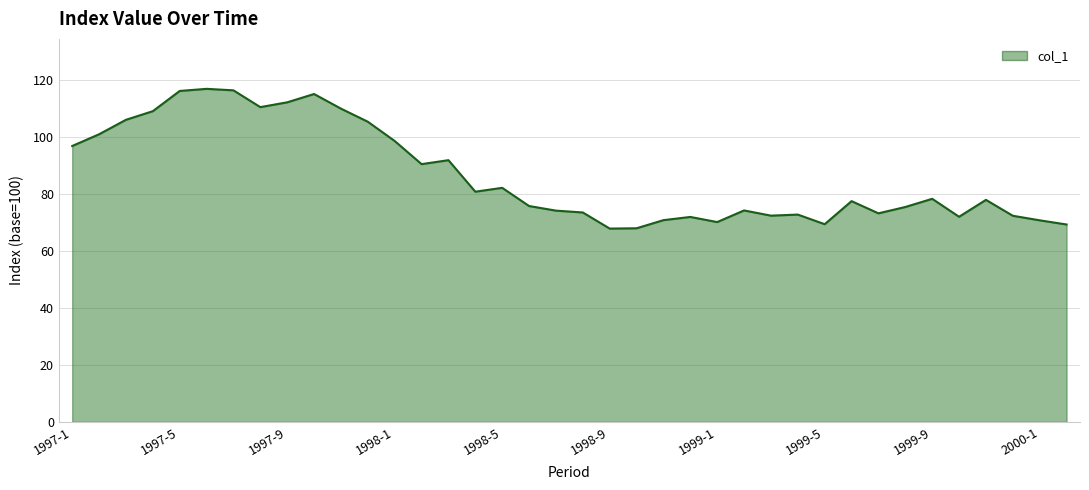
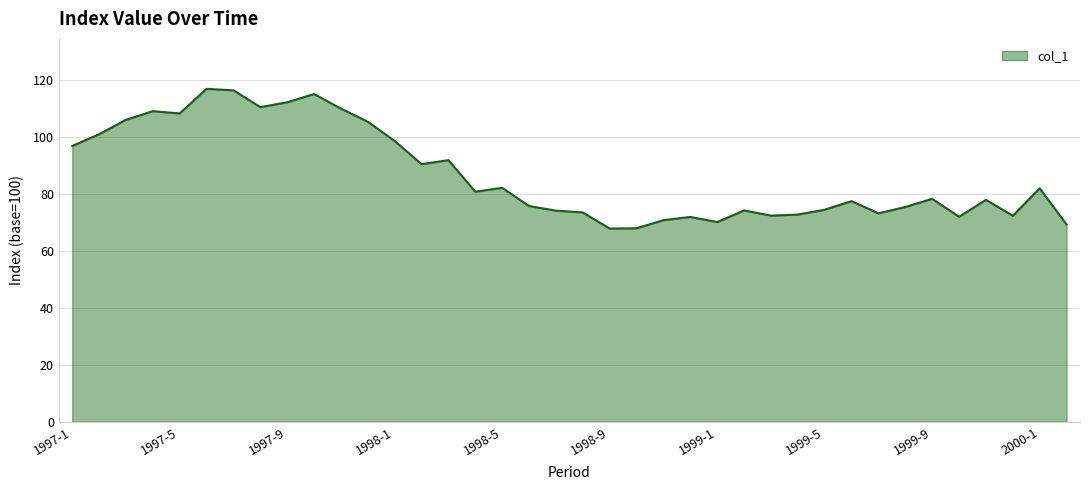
  {
    "1997-1": 97,
-   "1997-5": 116,
+   "1997-5": 108,
    "1997-9": 112,
    "1998-1": 99,
    "1998-5": 82,
    "1998-9": 68,
    "1999-1": 70,
-   "1999-5": 69,
+   "1999-5": 75,
    "1999-9": 78,
-   "2000-1": 71
+   "2000-1": 82
  }
